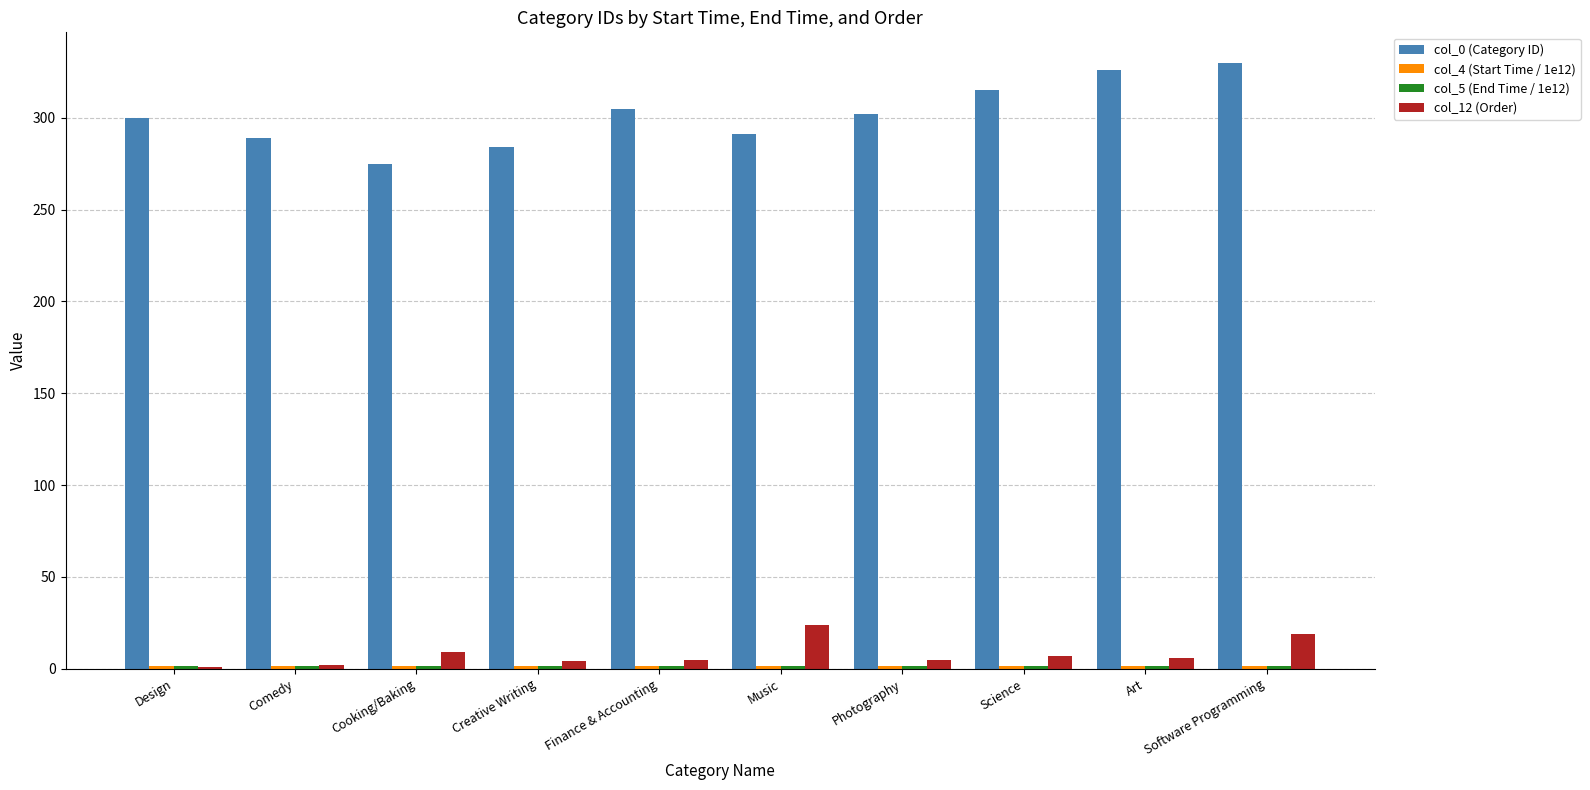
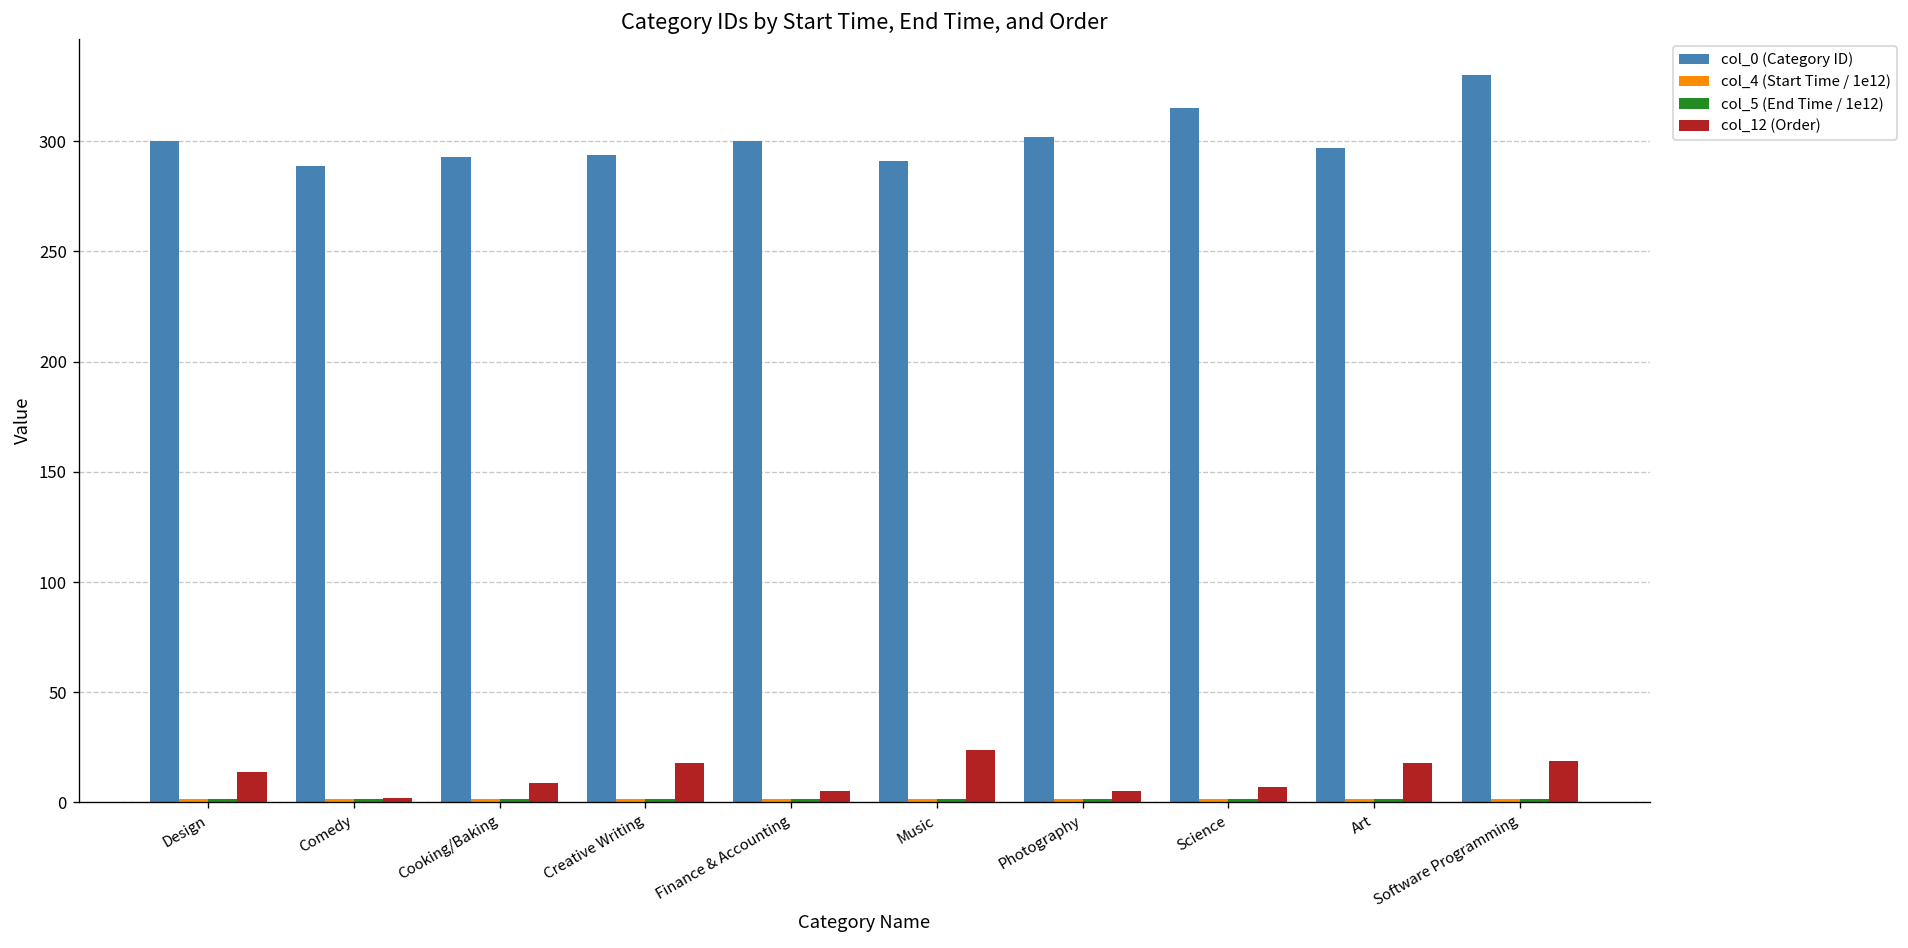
  {
    "col_0 (Category ID)": {
      "Design": 300,
      "Comedy": 289,
-     "Cooking/Baking": 275,
-     "Creative Writing": 284,
-     "Finance & Accounting": 305,
+     "Cooking/Baking": 293,
+     "Creative Writing": 294,
+     "Finance & Accounting": 300,
      "Music": 291,
      "Photography": 302,
      "Science": 315,
-     "Art": 326,
+     "Art": 297,
      "Software Programming": 330
    },
    "col_4 (Start Time / 1e12)": {
      "Design": 2,
      "Comedy": 2,
      "Cooking/Baking": 2,
      "Creative Writing": 2,
      "Finance & Accounting": 2,
      "Music": 2,
      "Photography": 2,
      "Science": 2,
      "Art": 2,
      "Software Programming": 2
    },
    "col_5 (End Time / 1e12)": {
      "Design": 2,
      "Comedy": 2,
      "Cooking/Baking": 2,
      "Creative Writing": 2,
      "Finance & Accounting": 2,
      "Music": 2,
      "Photography": 2,
      "Science": 2,
      "Art": 2,
      "Software Programming": 2
    },
    "col_12 (Order)": {
-     "Design": 1,
+     "Design": 14,
      "Comedy": 2,
      "Cooking/Baking": 9,
-     "Creative Writing": 4,
+     "Creative Writing": 18,
      "Finance & Accounting": 5,
      "Music": 24,
      "Photography": 5,
      "Science": 7,
-     "Art": 6,
+     "Art": 18,
      "Software Programming": 19
    }
  }
